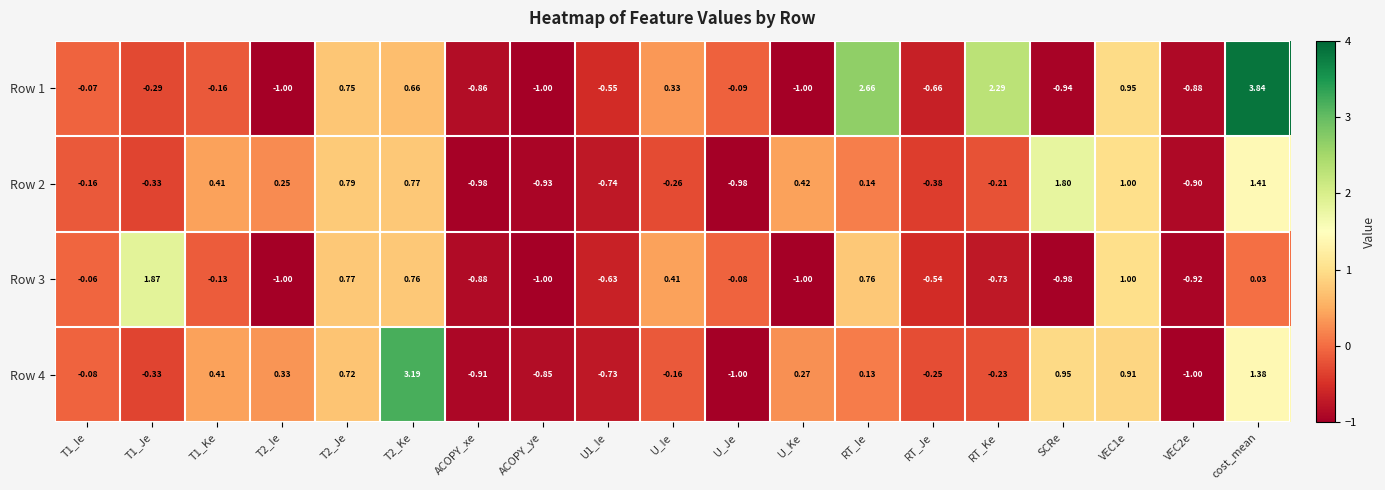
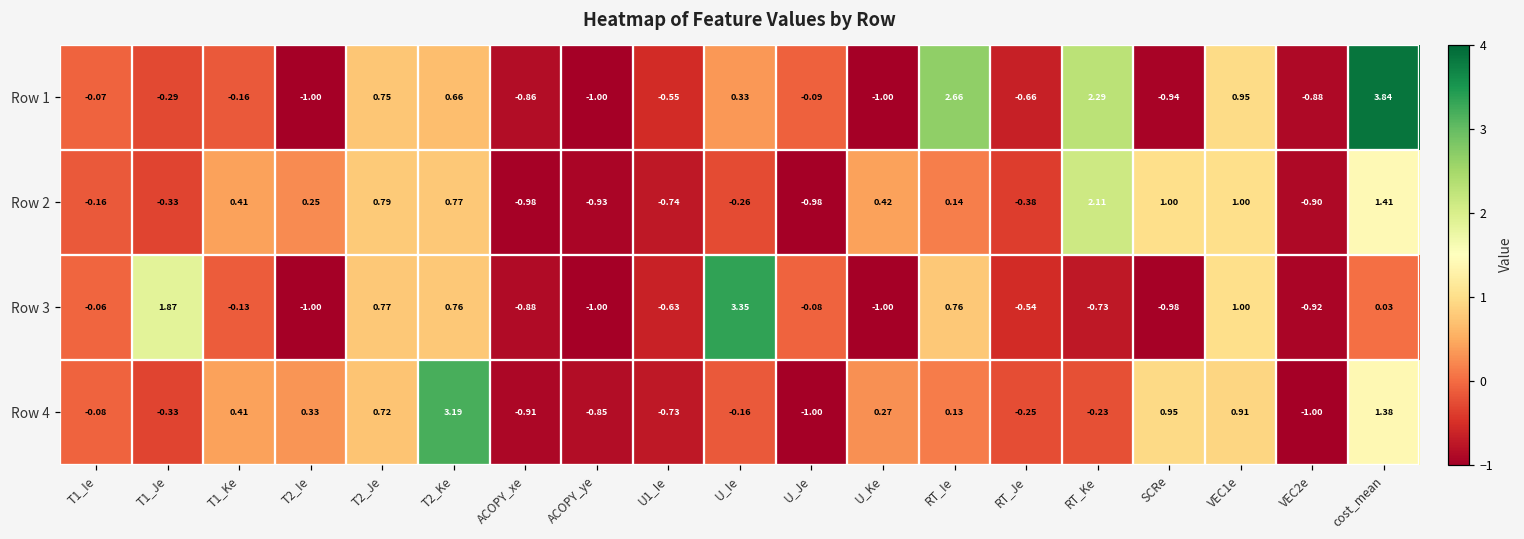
  {
    "Row 1": {
      "T1_Ie": -0.07,
      "T1_Je": -0.29,
      "T1_Ke": -0.16,
      "T2_Ie": -1.00,
      "T2_Je": 0.75,
      "T2_Ke": 0.66,
      "ACOPY_xe": -0.86,
      "ACOPY_ye": -1.00,
      "U1_Ie": -0.55,
      "U_Ie": 0.33,
      "U_Je": -0.09,
      "U_Ke": -1.00,
      "RT_Ie": 2.66,
      "RT_Je": -0.66,
      "RT_Ke": 2.29,
      "SCRe": -0.94,
      "VEC1e": 0.95,
      "VEC2e": -0.88,
      "cost_mean": 3.84
    },
    "Row 2": {
      "T1_Ie": -0.16,
      "T1_Je": -0.33,
      "T1_Ke": 0.41,
      "T2_Ie": 0.25,
      "T2_Je": 0.79,
      "T2_Ke": 0.77,
      "ACOPY_xe": -0.98,
      "ACOPY_ye": -0.93,
      "U1_Ie": -0.74,
      "U_Ie": -0.26,
      "U_Je": -0.98,
      "U_Ke": 0.42,
      "RT_Ie": 0.14,
      "RT_Je": -0.38,
-     "RT_Ke": -0.21,
-     "SCRe": 1.80,
+     "RT_Ke": 2.11,
+     "SCRe": 1.00,
      "VEC1e": 1.00,
      "VEC2e": -0.90,
      "cost_mean": 1.41
    },
    "Row 3": {
      "T1_Ie": -0.06,
      "T1_Je": 1.87,
      "T1_Ke": -0.13,
      "T2_Ie": -1.00,
      "T2_Je": 0.77,
      "T2_Ke": 0.76,
      "ACOPY_xe": -0.88,
      "ACOPY_ye": -1.00,
      "U1_Ie": -0.63,
-     "U_Ie": 0.41,
+     "U_Ie": 3.35,
      "U_Je": -0.08,
      "U_Ke": -1.00,
      "RT_Ie": 0.76,
      "RT_Je": -0.54,
      "RT_Ke": -0.73,
      "SCRe": -0.98,
      "VEC1e": 1.00,
      "VEC2e": -0.92,
      "cost_mean": 0.03
    },
    "Row 4": {
      "T1_Ie": -0.08,
      "T1_Je": -0.33,
      "T1_Ke": 0.41,
      "T2_Ie": 0.33,
      "T2_Je": 0.72,
      "T2_Ke": 3.19,
      "ACOPY_xe": -0.91,
      "ACOPY_ye": -0.85,
      "U1_Ie": -0.73,
      "U_Ie": -0.16,
      "U_Je": -1.00,
      "U_Ke": 0.27,
      "RT_Ie": 0.13,
      "RT_Je": -0.25,
      "RT_Ke": -0.23,
      "SCRe": 0.95,
      "VEC1e": 0.91,
      "VEC2e": -1.00,
      "cost_mean": 1.38
    }
  }
